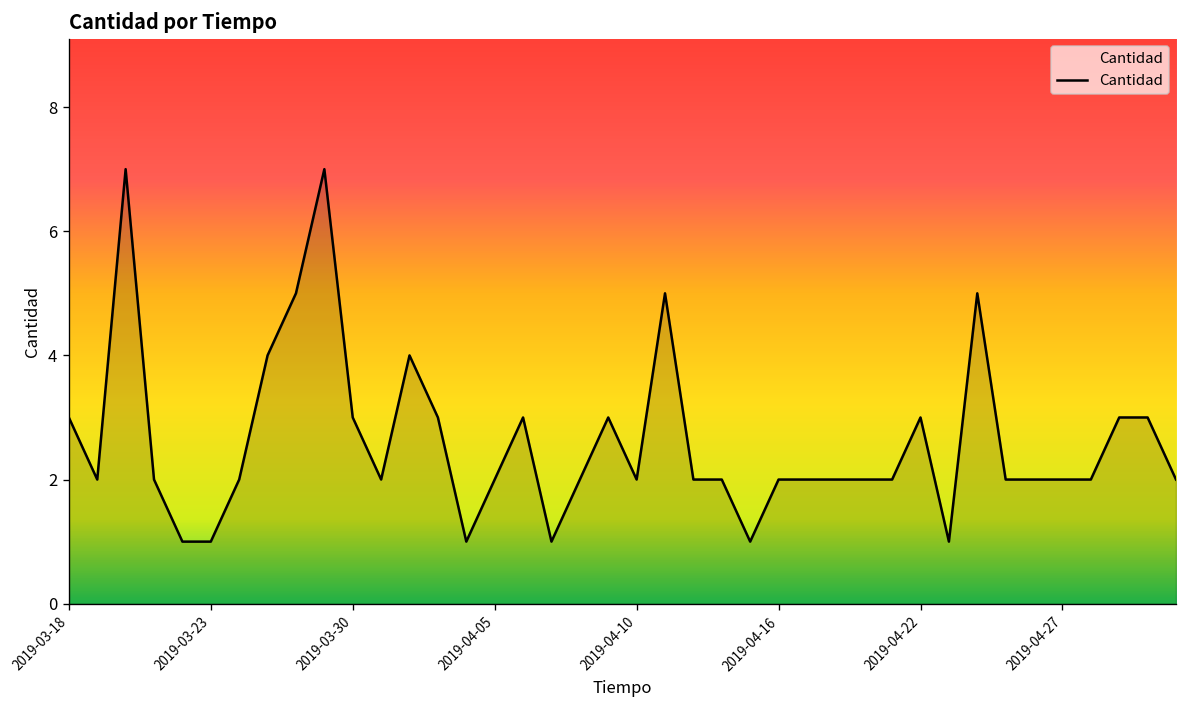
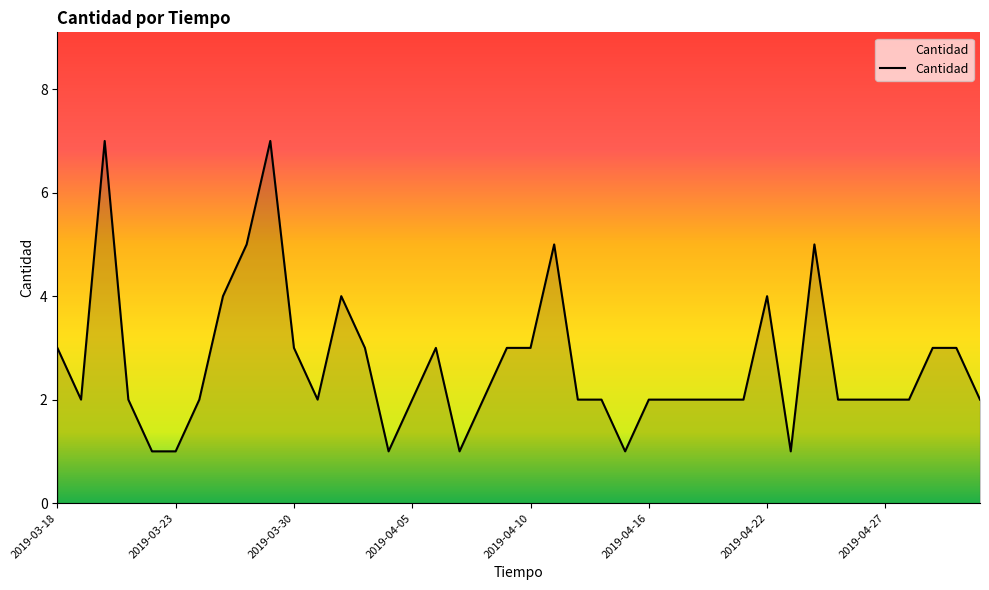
  {
    "2019-03-18": 3,
    "2019-03-23": 1,
    "2019-03-30": 3,
    "2019-04-05": 2,
-   "2019-04-10": 2,
+   "2019-04-10": 3,
    "2019-04-16": 2,
-   "2019-04-22": 3,
+   "2019-04-22": 4,
    "2019-04-27": 2
  }
